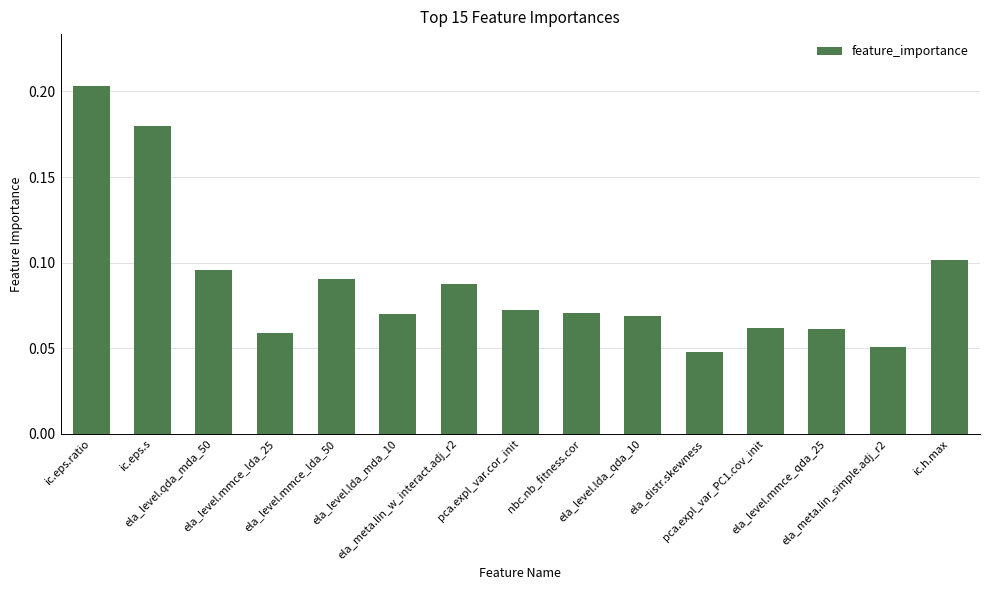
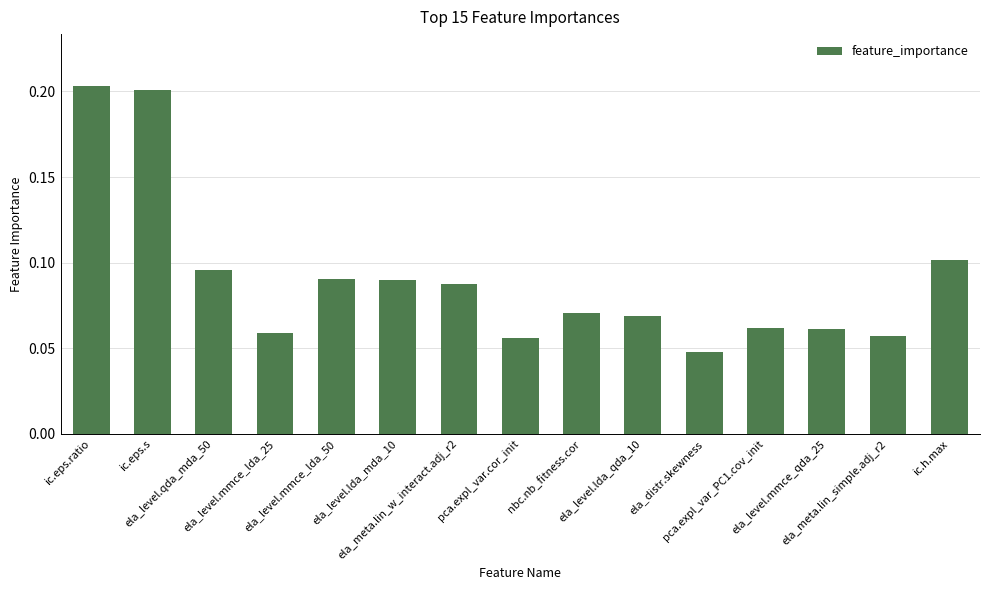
  {
    "ic.eps.ratio": 0.203,
-   "ic.eps.s": 0.180,
+   "ic.eps.s": 0.201,
    "ela_level.qda_mda_50": 0.095,
    "ela_level.mmce_lda_25": 0.059,
    "ela_level.mmce_lda_50": 0.090,
-   "ela_level.lda_mda_10": 0.070,
+   "ela_level.lda_mda_10": 0.090,
    "ela_meta.lin_w_interact.adj_r2": 0.088,
-   "pca.expl_var.cor_init": 0.073,
+   "pca.expl_var.cor_init": 0.056,
    "nbc.nb_fitness.cor": 0.070,
    "ela_level.lda_qda_10": 0.069,
    "ela_distr.skewness": 0.048,
    "pca.expl_var_PC1.cov_init": 0.062,
    "ela_level.mmce_qda_25": 0.061,
-   "ela_meta.lin_simple.adj_r2": 0.051,
+   "ela_meta.lin_simple.adj_r2": 0.057,
    "ic.h.max": 0.101
  }
